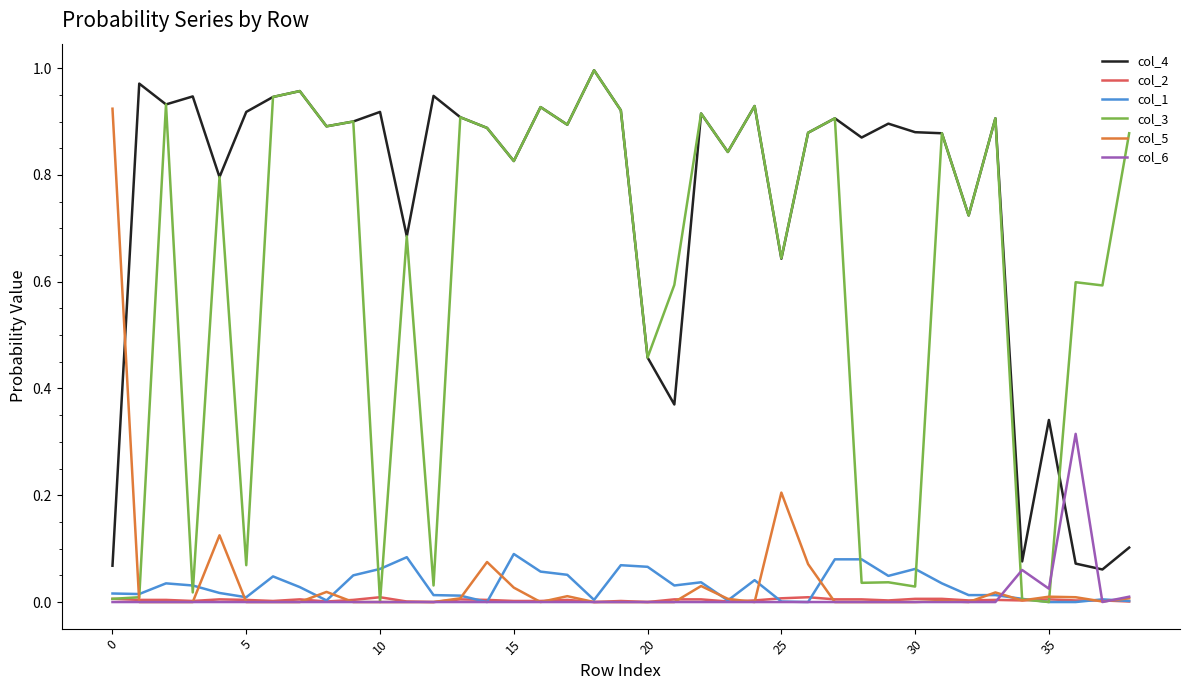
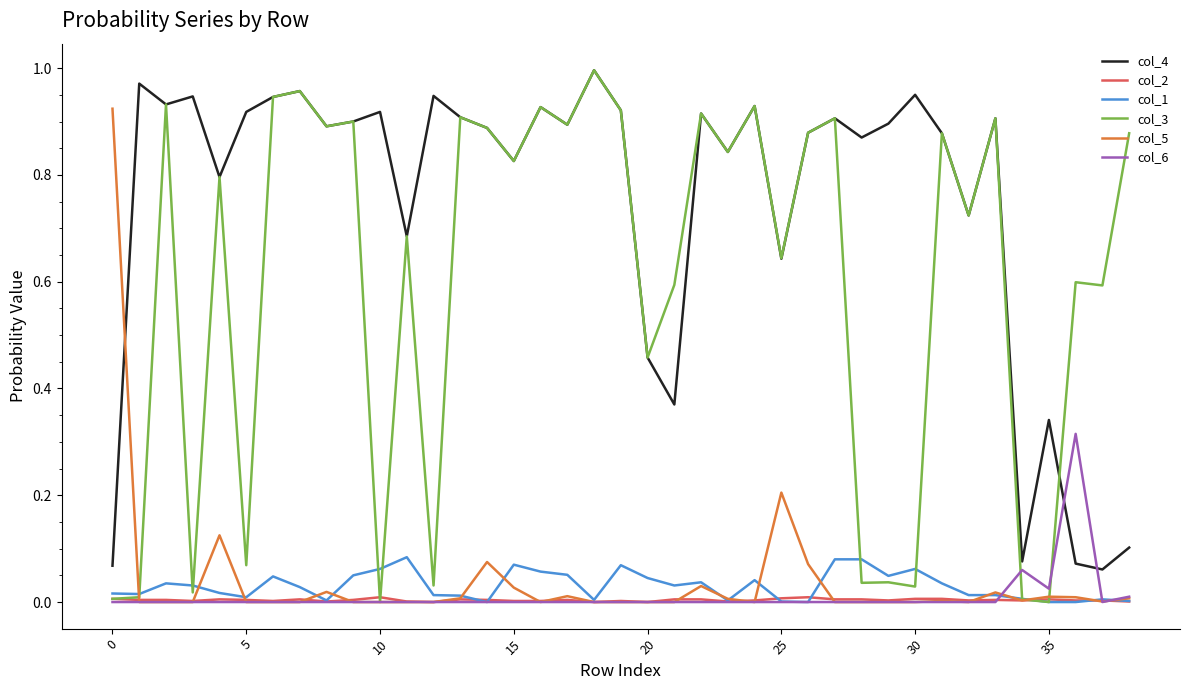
  {
    "col_4": {
      "0": 0.07,
      "5": 0.92,
      "10": 0.92,
-     "30": 0.88,
+     "30": 0.95,
      "35": 0.34
    },
    "col_1": {
      "0": 0.02,
      "5": 0.01,
      "10": 0.06,
-     "15": 0.09,
-     "20": 0.07,
+     "15": 0.07,
+     "20": 0.05,
      "30": 0.06
    },
    "col_3": {
      "5": 0.07,
      "30": 0.03
    },
    "col_6": {
      "0": 0.00,
      "35": 0.03
    }
  }
